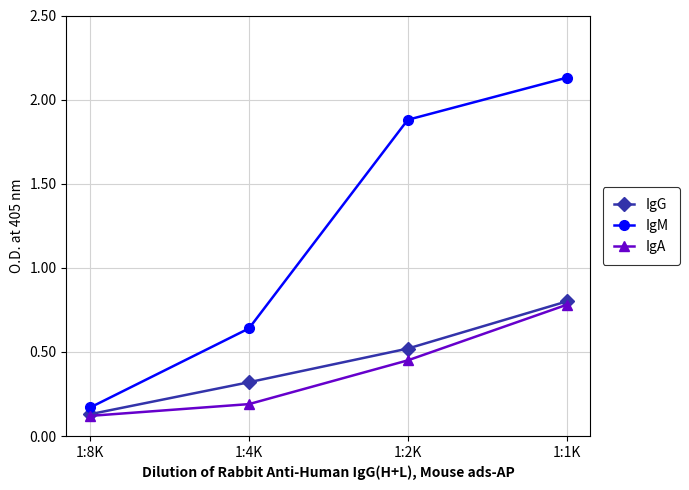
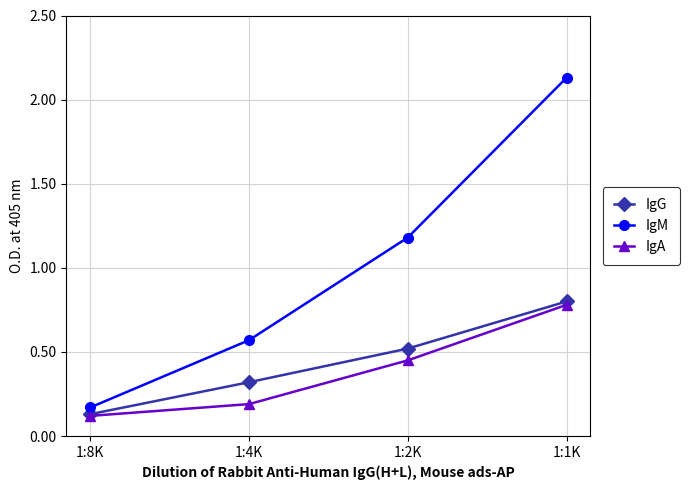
  {
    "IgG": {
      "1:4K": 0.32,
      "1:2K": 0.52,
      "1:1K": 0.80
    },
    "IgM": {
      "1:8K": 0.17,
-     "1:4K": 0.64,
-     "1:2K": 1.88,
+     "1:4K": 0.57,
+     "1:2K": 1.18,
      "1:1K": 2.13
    },
    "IgA": {
      "1:4K": 0.19,
      "1:2K": 0.45,
      "1:1K": 0.78
    }
  }
